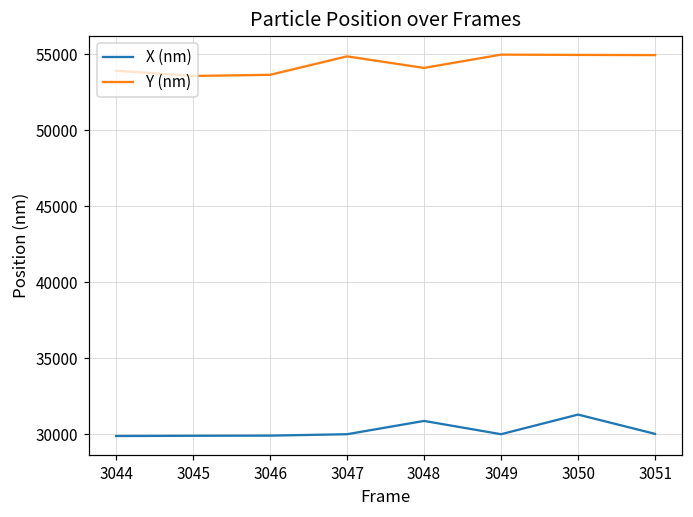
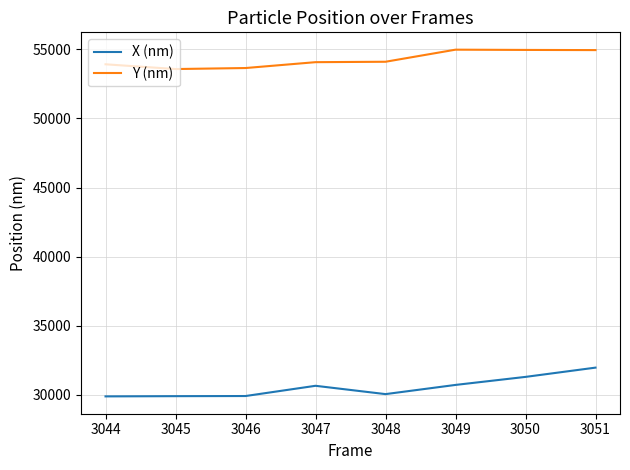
  {
    "X (nm)": {
      "3044": 29900,
      "3045": 29900,
      "3046": 29900,
-     "3047": 30000,
-     "3048": 30900,
-     "3049": 30000,
+     "3047": 30700,
+     "3048": 30100,
+     "3049": 30700,
      "3050": 31300,
-     "3051": 30000
+     "3051": 32000
    },
    "Y (nm)": {
      "3046": 53700,
-     "3047": 54900,
+     "3047": 54100,
      "3048": 54100,
      "3049": 55000,
      "3050": 55000,
      "3051": 54900
    }
  }
